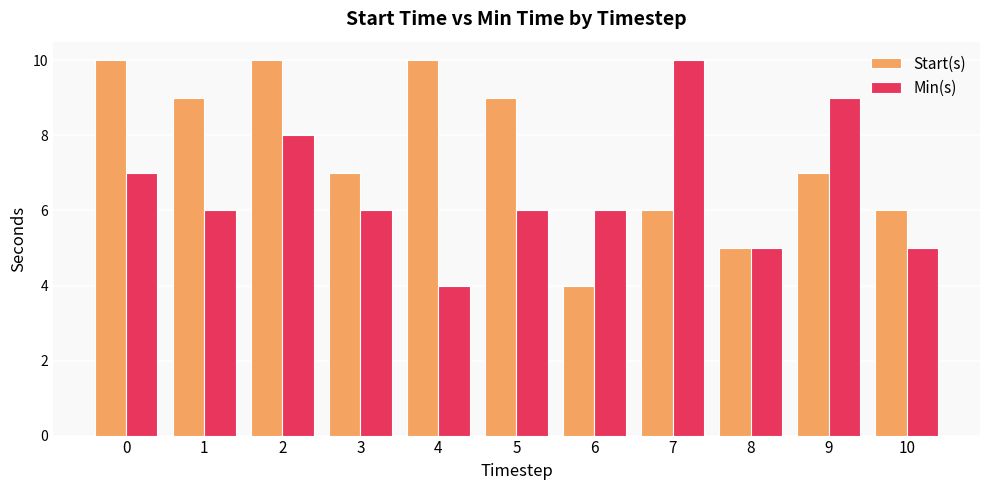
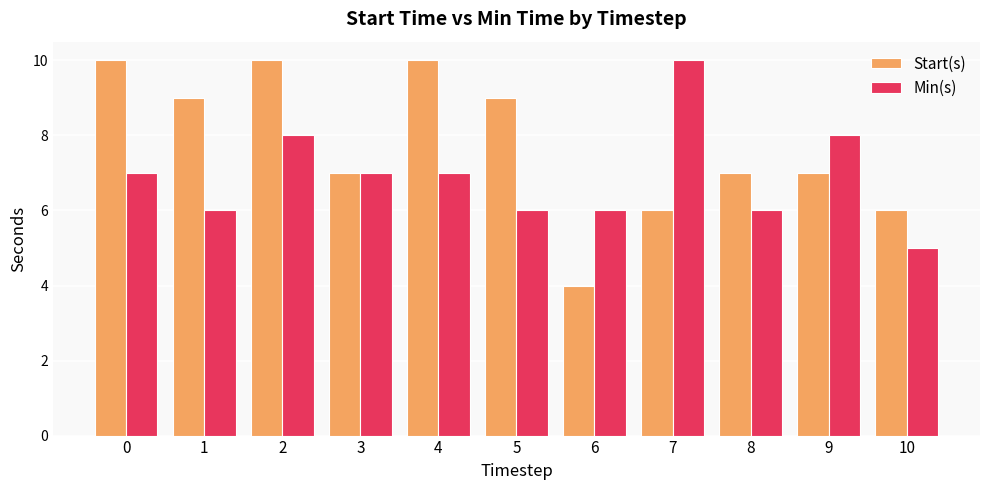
  {
    "Start(s)": {
      "0": 10,
      "1": 9,
      "2": 10,
      "3": 7,
      "4": 10,
      "5": 9,
      "6": 4,
      "7": 6,
-     "8": 5,
+     "8": 7,
      "9": 7,
      "10": 6
    },
    "Min(s)": {
      "0": 7,
      "1": 6,
      "2": 8,
-     "3": 6,
-     "4": 4,
+     "3": 7,
+     "4": 7,
      "5": 6,
      "6": 6,
      "7": 10,
-     "8": 5,
-     "9": 9,
+     "8": 6,
+     "9": 8,
      "10": 5
    }
  }
